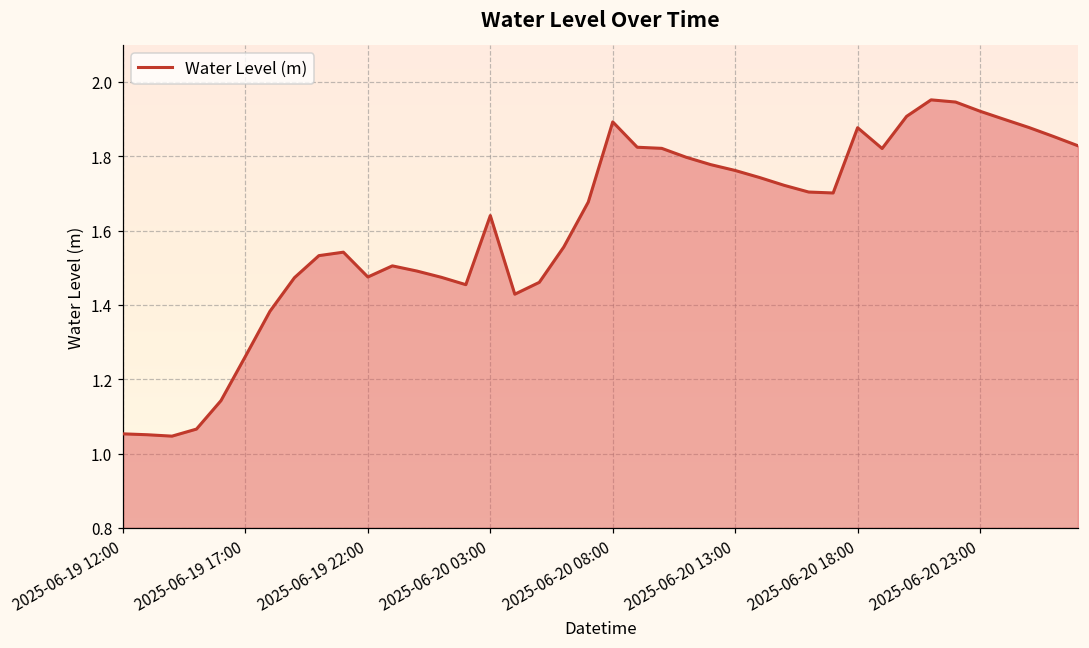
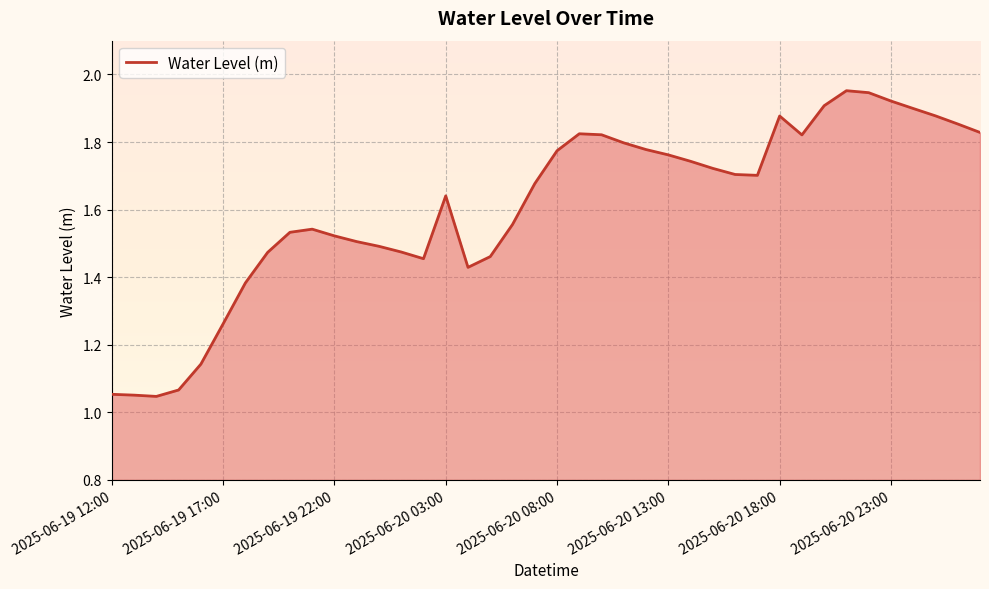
  {
    "2025-06-19 12:00": 1.05,
    "2025-06-19 17:00": 1.26,
-   "2025-06-19 22:00": 1.48,
+   "2025-06-19 22:00": 1.52,
    "2025-06-20 03:00": 1.64,
-   "2025-06-20 08:00": 1.89,
+   "2025-06-20 08:00": 1.77,
    "2025-06-20 13:00": 1.76,
    "2025-06-20 18:00": 1.88,
    "2025-06-20 23:00": 1.92
  }
